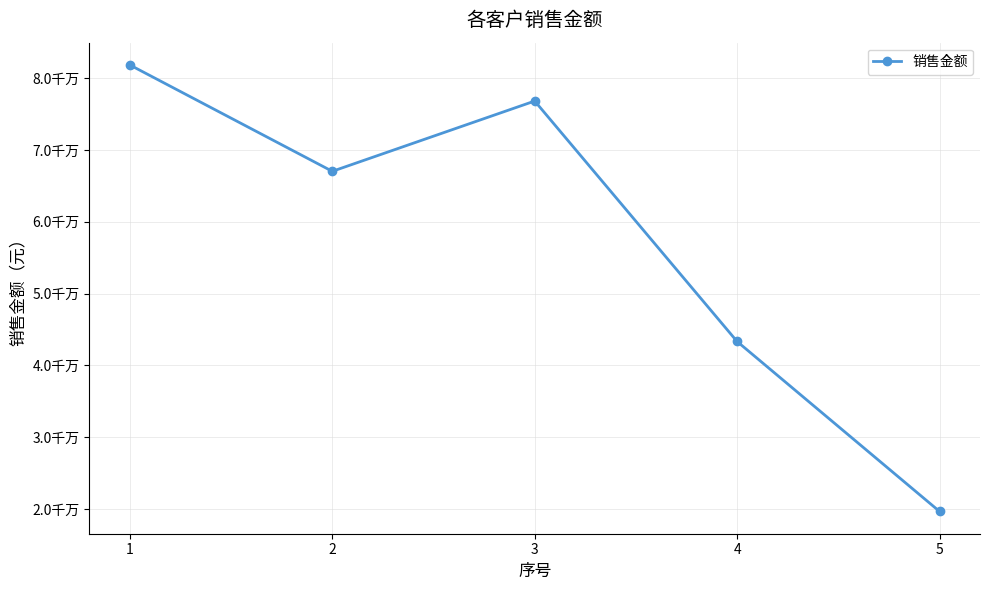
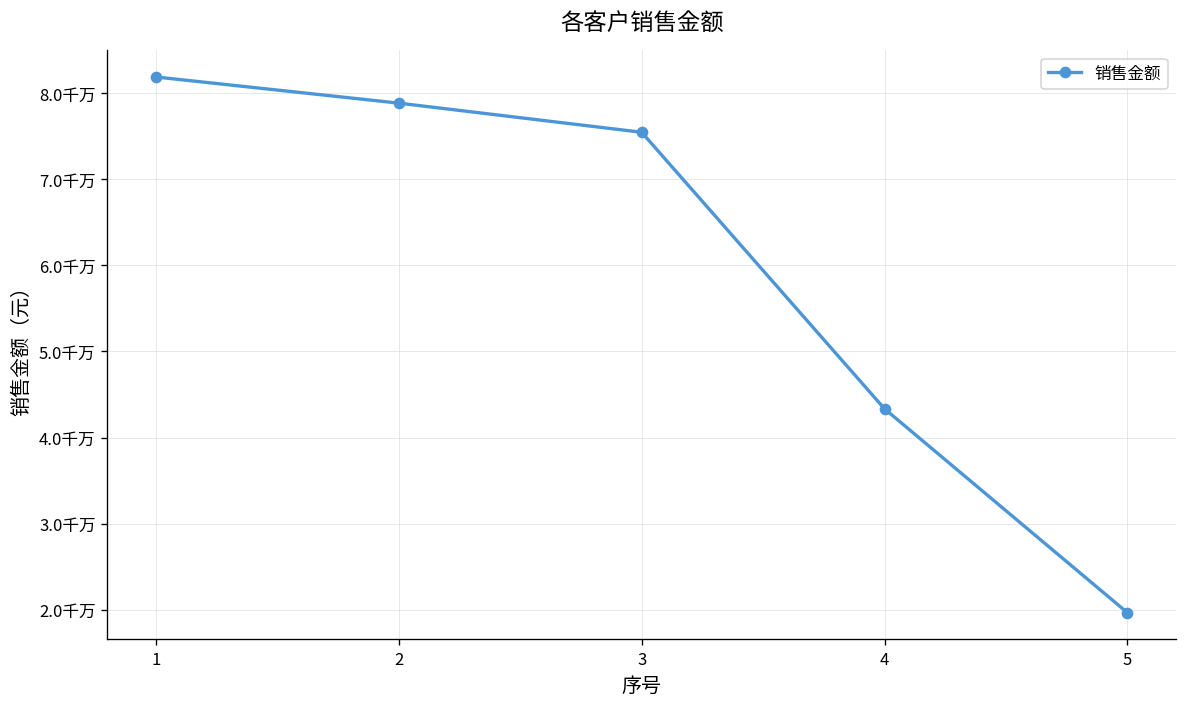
  {
    "1": "8.2千万",
-   "2": "6.7千万",
-   "3": "7.7千万",
+   "2": "7.9千万",
+   "3": "7.5千万",
    "4": "4.3千万",
    "5": "2.0千万"
  }
